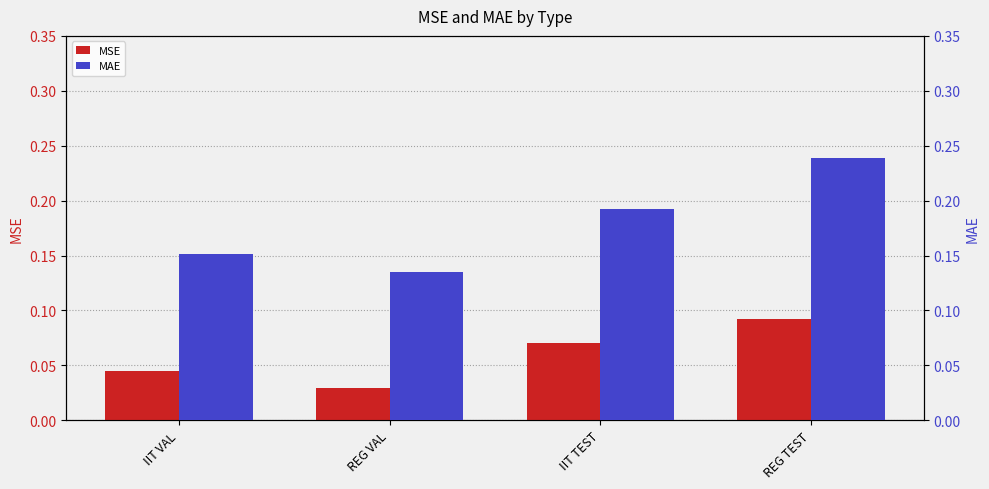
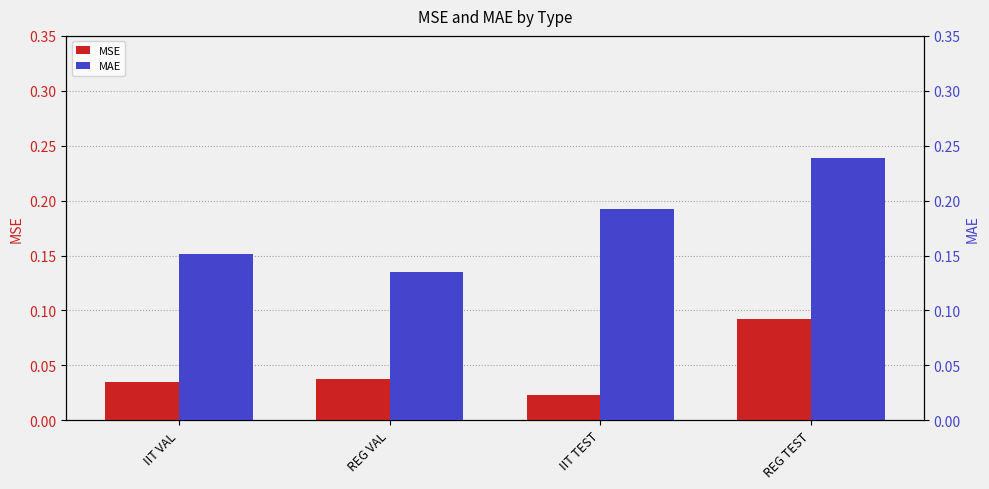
  {
    "MSE": {
-     "IIT VAL": 0.045,
-     "REG VAL": 0.029,
-     "IIT TEST": 0.070,
+     "IIT VAL": 0.035,
+     "REG VAL": 0.038,
+     "IIT TEST": 0.023,
      "REG TEST": 0.092
    },
    "MAE": {
      "IIT VAL": 0.151,
      "REG VAL": 0.135,
      "IIT TEST": 0.193,
      "REG TEST": 0.239
    }
  }
